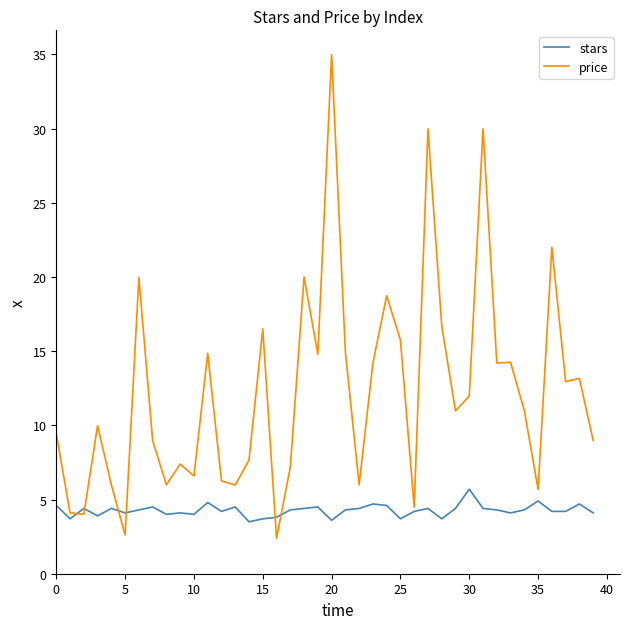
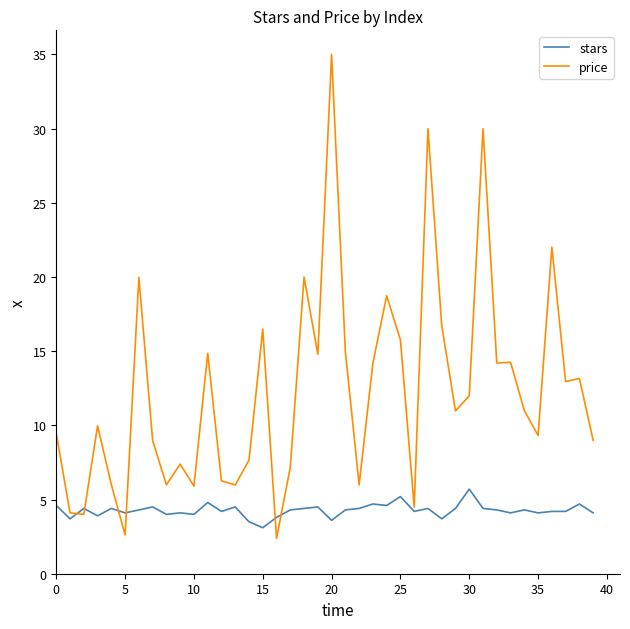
  {
    "stars": {
      "0": 4.6,
      "5": 4.1,
      "10": 4.0,
-     "15": 3.7,
+     "15": 3.1,
      "20": 3.6,
-     "25": 3.7,
+     "25": 5.2,
      "30": 5.7,
-     "35": 4.9
+     "35": 4.1
    },
    "price": {
      "0": 9.5,
      "5": 2.6,
-     "10": 6.6,
+     "10": 5.9,
      "15": 16.5,
      "20": 35.0,
      "25": 15.8,
      "30": 12.0,
-     "35": 5.7
+     "35": 9.3
    }
  }
